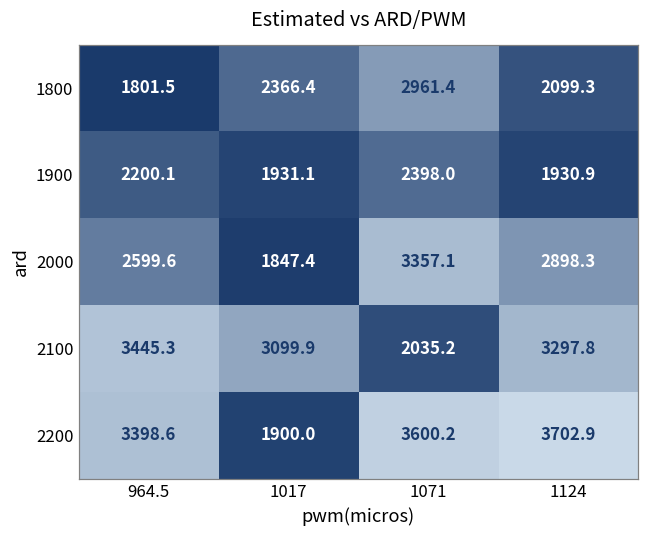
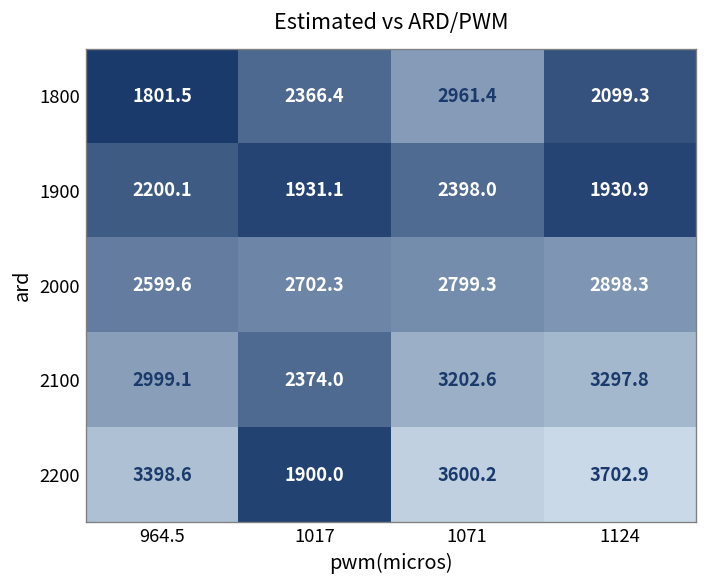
  {
    "1800": {
      "964.5": 1801.5,
      "1017": 2366.4,
      "1071": 2961.4,
      "1124": 2099.3
    },
    "1900": {
      "964.5": 2200.1,
      "1017": 1931.1,
      "1071": 2398.0,
      "1124": 1930.9
    },
    "2000": {
      "964.5": 2599.6,
-     "1017": 1847.4,
-     "1071": 3357.1,
+     "1017": 2702.3,
+     "1071": 2799.3,
      "1124": 2898.3
    },
    "2100": {
-     "964.5": 3445.3,
-     "1017": 3099.9,
-     "1071": 2035.2,
+     "964.5": 2999.1,
+     "1017": 2374.0,
+     "1071": 3202.6,
      "1124": 3297.8
    },
    "2200": {
      "964.5": 3398.6,
      "1017": 1900.0,
      "1071": 3600.2,
      "1124": 3702.9
    }
  }
